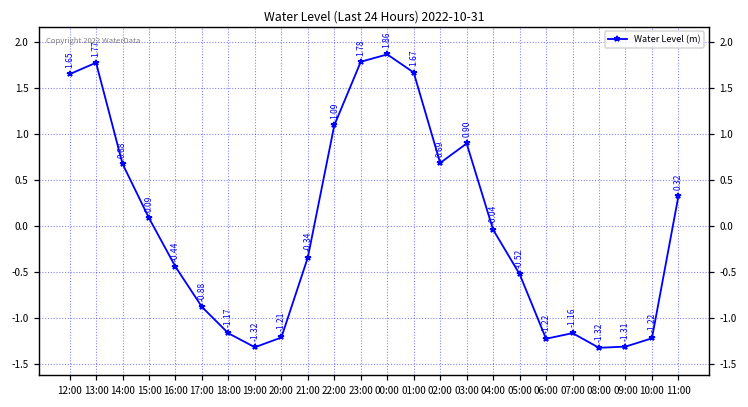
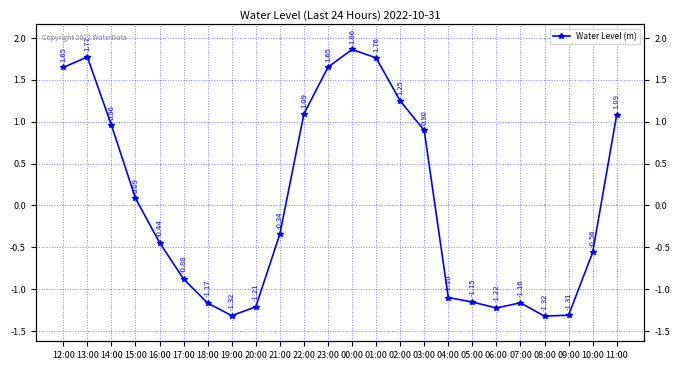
  {
    "12:00": 1.65,
-   "14:00": 0.68,
+   "14:00": 0.96,
    "15:00": 0.09,
    "16:00": -0.44,
    "17:00": -0.88,
    "18:00": -1.17,
    "19:00": -1.32,
    "20:00": -1.21,
    "21:00": -0.34,
    "22:00": 1.09,
-   "23:00": 1.78,
+   "23:00": 1.65,
    "00:00": 1.86,
-   "01:00": 1.67,
-   "02:00": 0.69,
+   "01:00": 1.76,
+   "02:00": 1.25,
    "03:00": 0.90,
-   "04:00": -0.04,
-   "05:00": -0.52,
+   "04:00": -1.10,
+   "05:00": -1.15,
    "06:00": -1.22,
    "07:00": -1.16,
    "08:00": -1.32,
    "09:00": -1.31,
-   "10:00": -1.22,
-   "11:00": 0.32
+   "10:00": -0.56,
+   "11:00": 1.09
  }
